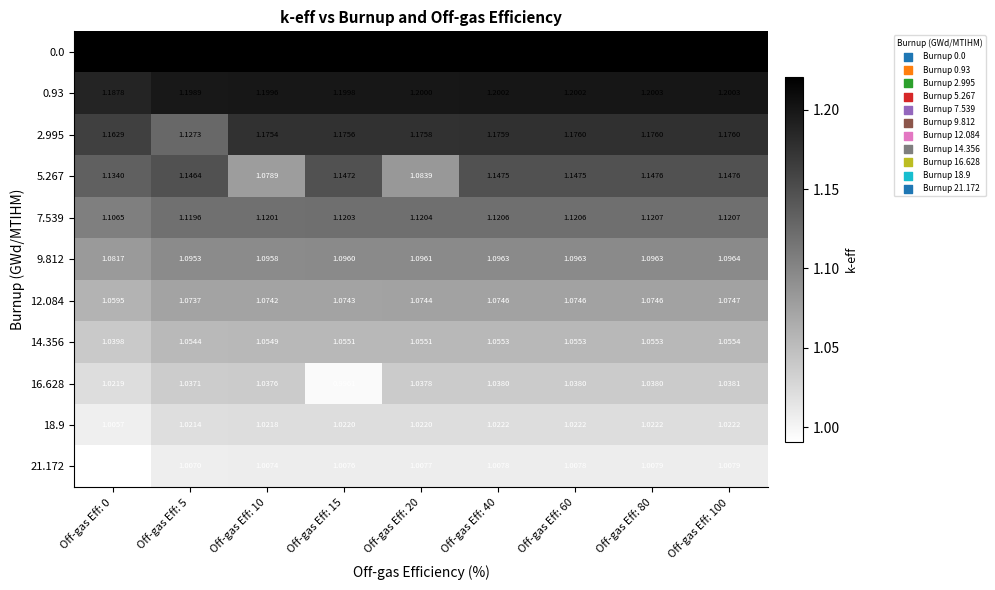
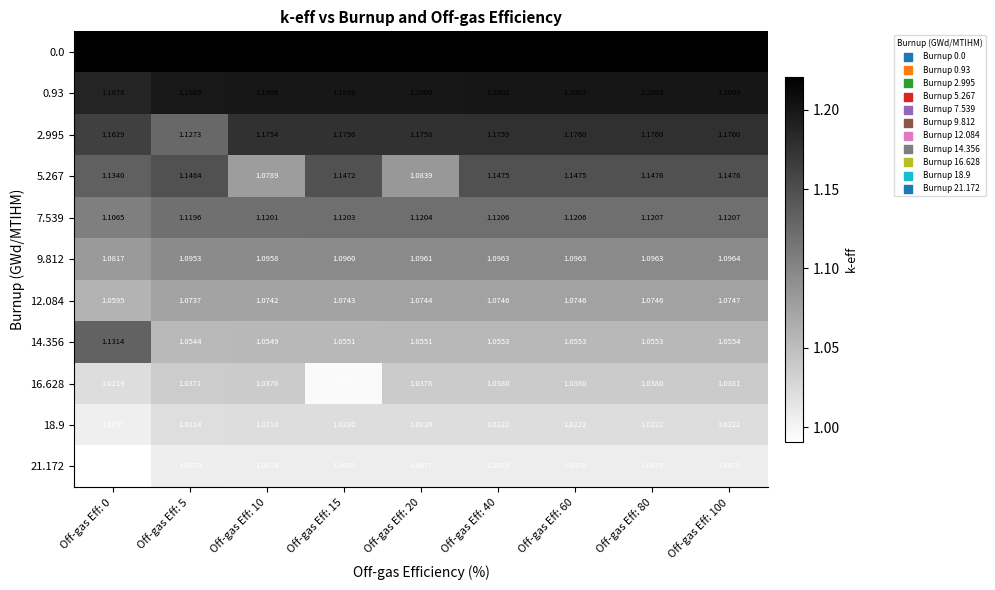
  {
    "2.995": {
      "Off-gas Eff: 0": 1.1629,
      "Off-gas Eff: 5": 1.1273,
      "Off-gas Eff: 10": 1.1754,
      "Off-gas Eff: 15": 1.1756,
      "Off-gas Eff: 20": 1.1758,
      "Off-gas Eff: 40": 1.1759,
      "Off-gas Eff: 60": 1.1760,
      "Off-gas Eff: 80": 1.1760,
      "Off-gas Eff: 100": 1.1760
    },
    "5.267": {
      "Off-gas Eff: 0": 1.1340,
      "Off-gas Eff: 5": 1.1464,
      "Off-gas Eff: 10": 1.0789,
      "Off-gas Eff: 15": 1.1472,
      "Off-gas Eff: 20": 1.0839,
      "Off-gas Eff: 40": 1.1475,
      "Off-gas Eff: 60": 1.1475,
      "Off-gas Eff: 80": 1.1476,
      "Off-gas Eff: 100": 1.1476
    },
    "7.539": {
      "Off-gas Eff: 0": 1.1065,
      "Off-gas Eff: 5": 1.1196,
      "Off-gas Eff: 10": 1.1201,
      "Off-gas Eff: 15": 1.1203,
      "Off-gas Eff: 20": 1.1204,
      "Off-gas Eff: 40": 1.1206,
      "Off-gas Eff: 60": 1.1206,
      "Off-gas Eff: 80": 1.1207,
      "Off-gas Eff: 100": 1.1207
    },
    "9.812": {
      "Off-gas Eff: 0": 1.0817,
      "Off-gas Eff: 5": 1.0953,
      "Off-gas Eff: 10": 1.0958,
      "Off-gas Eff: 15": 1.0960,
      "Off-gas Eff: 20": 1.0961,
      "Off-gas Eff: 40": 1.0963,
      "Off-gas Eff: 60": 1.0963,
      "Off-gas Eff: 80": 1.0963,
      "Off-gas Eff: 100": 1.0964
    },
    "12.084": {
      "Off-gas Eff: 0": 1.0595,
      "Off-gas Eff: 5": 1.0737,
      "Off-gas Eff: 10": 1.0742,
      "Off-gas Eff: 15": 1.0743,
      "Off-gas Eff: 20": 1.0744,
      "Off-gas Eff: 40": 1.0746,
      "Off-gas Eff: 60": 1.0746,
      "Off-gas Eff: 80": 1.0746,
      "Off-gas Eff: 100": 1.0747
    },
    "14.356": {
-     "Off-gas Eff: 0": 1.0398,
+     "Off-gas Eff: 0": 1.1314,
      "Off-gas Eff: 5": 1.0544,
      "Off-gas Eff: 10": 1.0549,
      "Off-gas Eff: 15": 1.0551,
      "Off-gas Eff: 20": 1.0551,
      "Off-gas Eff: 40": 1.0553,
      "Off-gas Eff: 60": 1.0553,
      "Off-gas Eff: 80": 1.0553,
      "Off-gas Eff: 100": 1.0554
    },
    "16.628": {
      "Off-gas Eff: 5": 1.0371,
      "Off-gas Eff: 10": 1.0376,
      "Off-gas Eff: 20": 1.0378,
      "Off-gas Eff: 40": 1.0380,
      "Off-gas Eff: 60": 1.0380,
      "Off-gas Eff: 80": 1.0380,
      "Off-gas Eff: 100": 1.0381
    }
  }
